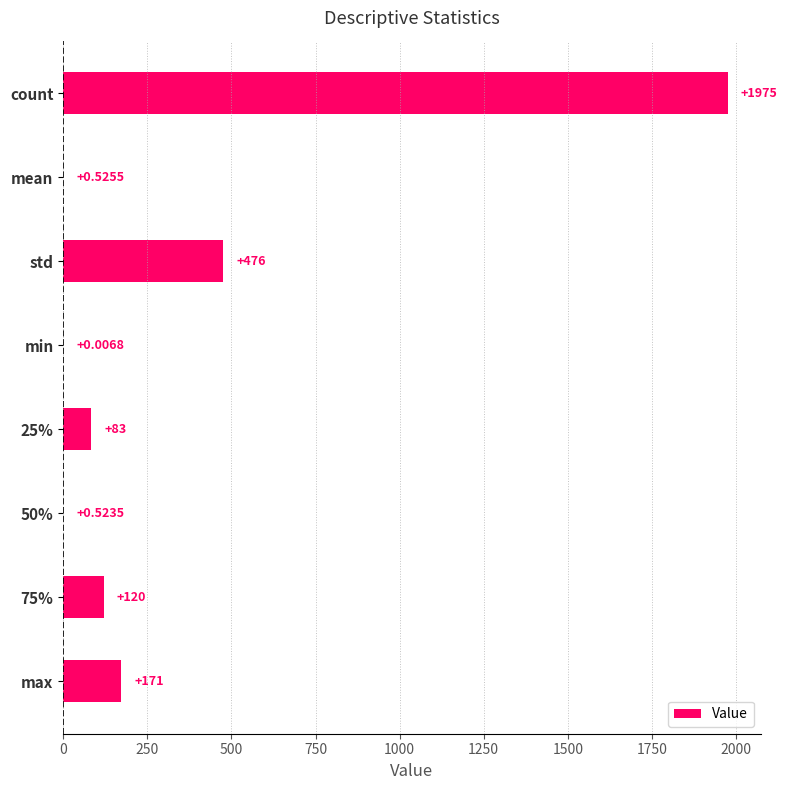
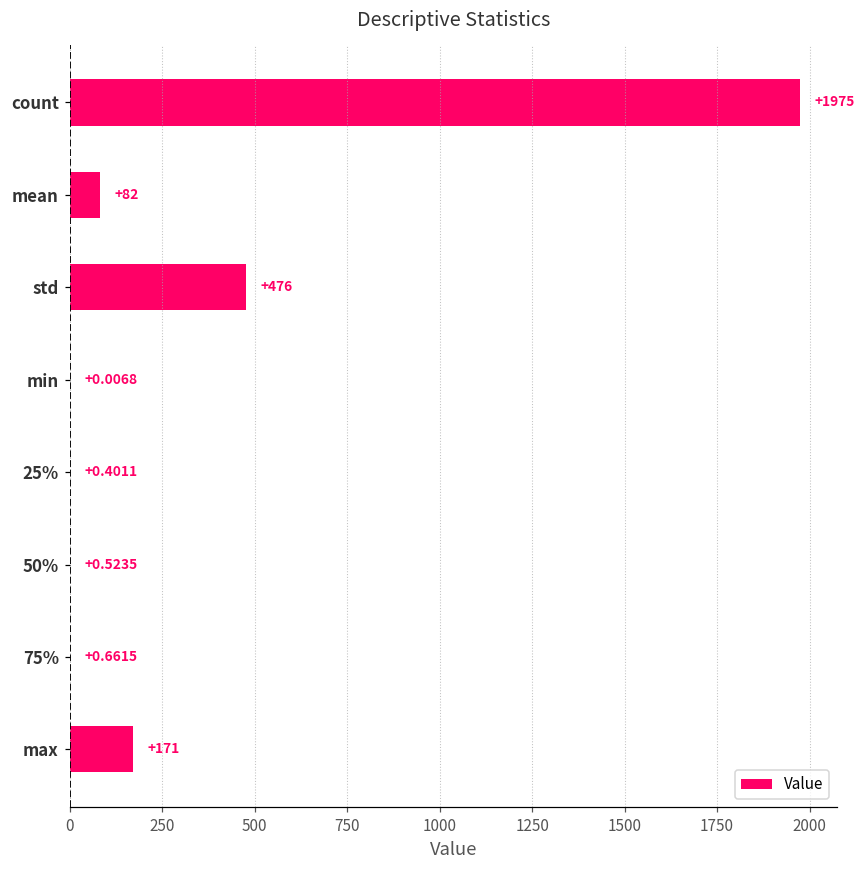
  {
    "count": "+1975",
-   "mean": "+0.5255",
+   "mean": "+82",
    "std": "+476",
    "min": "+0.0068",
-   "25%": "+83",
+   "25%": "+0.4011",
    "50%": "+0.5235",
-   "75%": "+120",
+   "75%": "+0.6615",
    "max": "+171"
  }
